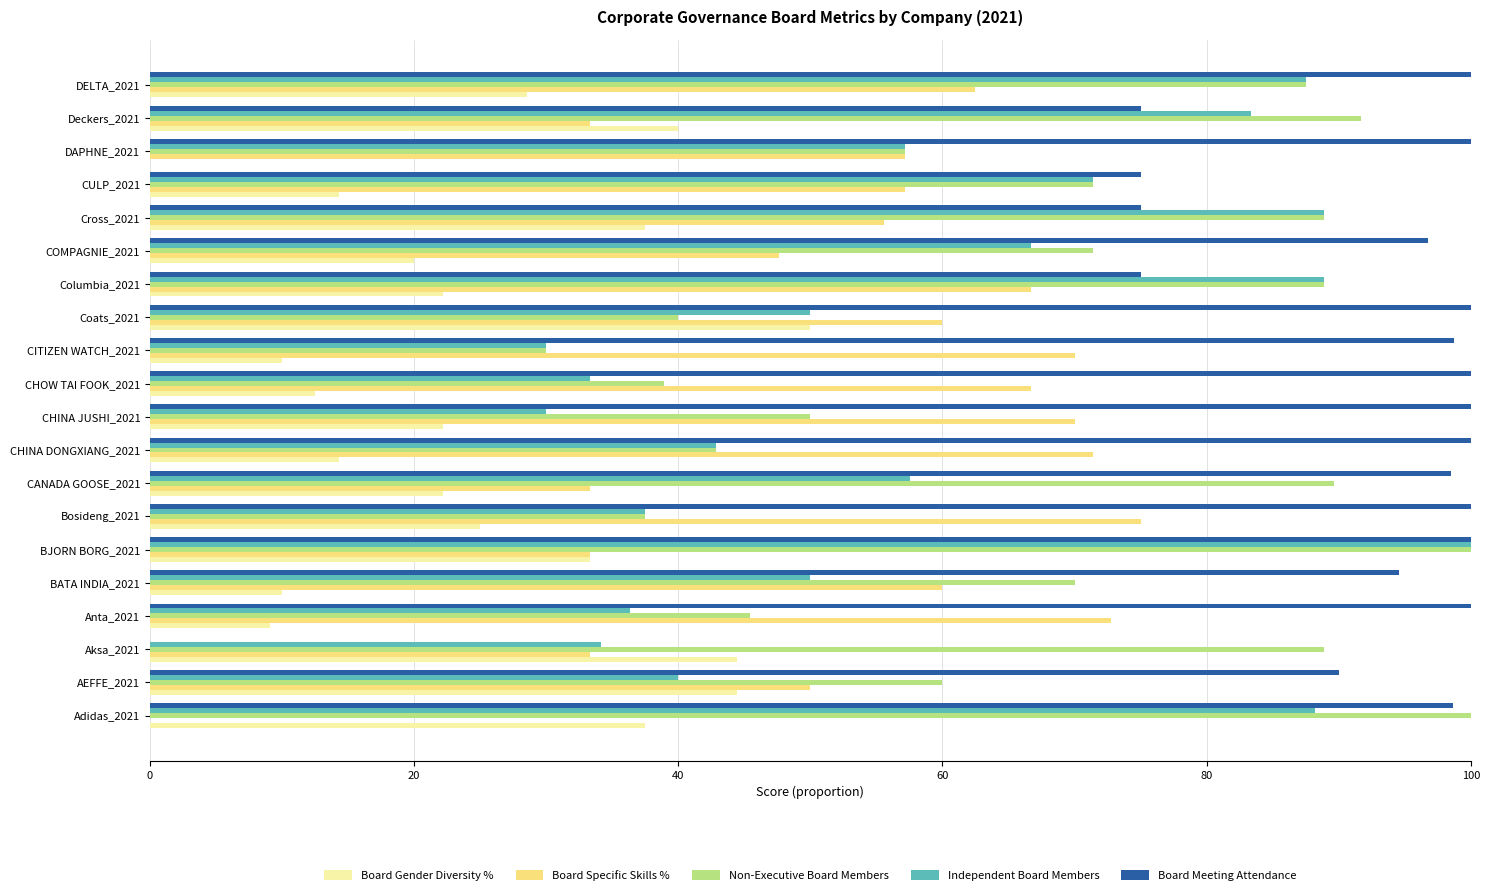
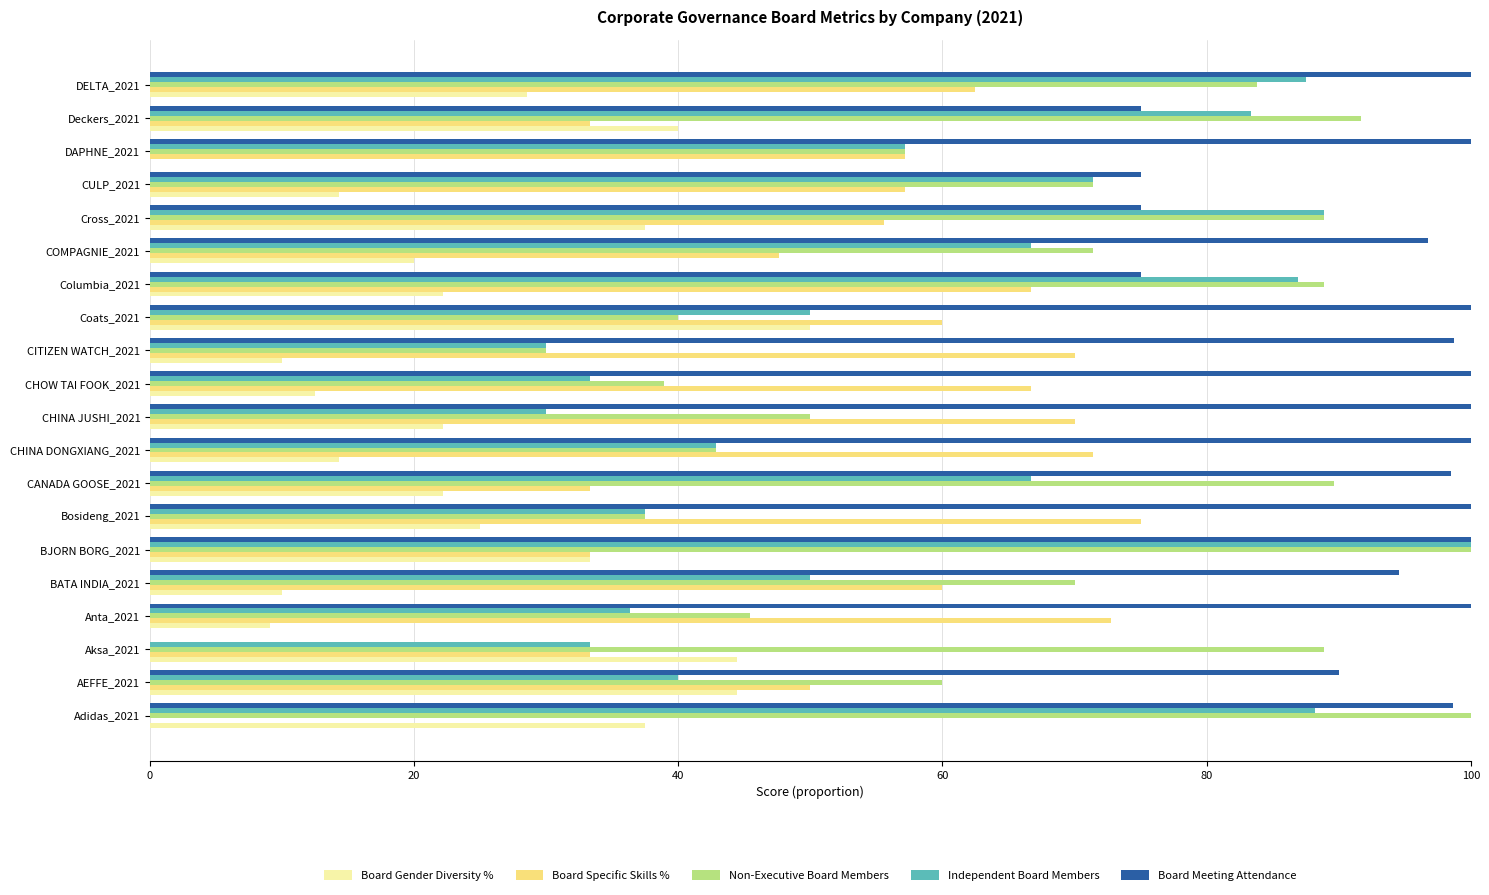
  {
    "Non-Executive Board Members": {
-     "DELTA_2021": 87.5,
+     "DELTA_2021": 83.8,
      "Deckers_2021": 91.7,
      "DAPHNE_2021": 57.1,
      "CULP_2021": 71.4,
      "Cross_2021": 88.9,
      "COMPAGNIE_2021": 71.4,
      "Columbia_2021": 88.9,
      "Coats_2021": 40.0,
      "CITIZEN WATCH_2021": 30.0,
      "CHOW TAI FOOK_2021": 38.9,
      "CHINA JUSHI_2021": 50.0,
      "CHINA DONGXIANG_2021": 42.9,
      "CANADA GOOSE_2021": 89.6,
      "Bosideng_2021": 37.5,
      "BJORN BORG_2021": 100.0,
      "BATA INDIA_2021": 70.0,
      "Anta_2021": 45.5,
      "Aksa_2021": 88.9,
      "AEFFE_2021": 60.0,
      "Adidas_2021": 100.0
    },
    "Independent Board Members": {
      "DELTA_2021": 87.5,
      "Deckers_2021": 83.3,
      "DAPHNE_2021": 57.1,
      "CULP_2021": 71.4,
      "Cross_2021": 88.9,
      "COMPAGNIE_2021": 66.7,
-     "Columbia_2021": 88.9,
+     "Columbia_2021": 87.0,
      "Coats_2021": 50.0,
      "CITIZEN WATCH_2021": 30.0,
      "CHOW TAI FOOK_2021": 33.3,
      "CHINA JUSHI_2021": 30.0,
      "CHINA DONGXIANG_2021": 42.9,
-     "CANADA GOOSE_2021": 57.6,
+     "CANADA GOOSE_2021": 66.7,
      "Bosideng_2021": 37.5,
      "BJORN BORG_2021": 100.0,
      "BATA INDIA_2021": 50.0,
      "Anta_2021": 36.4,
-     "Aksa_2021": 34.1,
+     "Aksa_2021": 33.3,
      "AEFFE_2021": 40.0,
      "Adidas_2021": 88.2
    },
    "Board Meeting Attendance": {
      "DELTA_2021": 100.0,
      "Deckers_2021": 75.0,
      "DAPHNE_2021": 100.0,
      "CULP_2021": 75.0,
      "Cross_2021": 75.0,
      "COMPAGNIE_2021": 96.8,
      "Columbia_2021": 75.0,
      "Coats_2021": 100.0,
      "CITIZEN WATCH_2021": 98.7,
      "CHOW TAI FOOK_2021": 100.0,
      "CHINA JUSHI_2021": 100.0,
      "CHINA DONGXIANG_2021": 100.0,
      "CANADA GOOSE_2021": 98.5,
      "Bosideng_2021": 100.0,
      "BJORN BORG_2021": 100.0,
      "BATA INDIA_2021": 94.6,
      "Anta_2021": 100.0,
      "Aksa_2021": 0.0,
      "AEFFE_2021": 90.0,
      "Adidas_2021": 98.7
    }
  }
